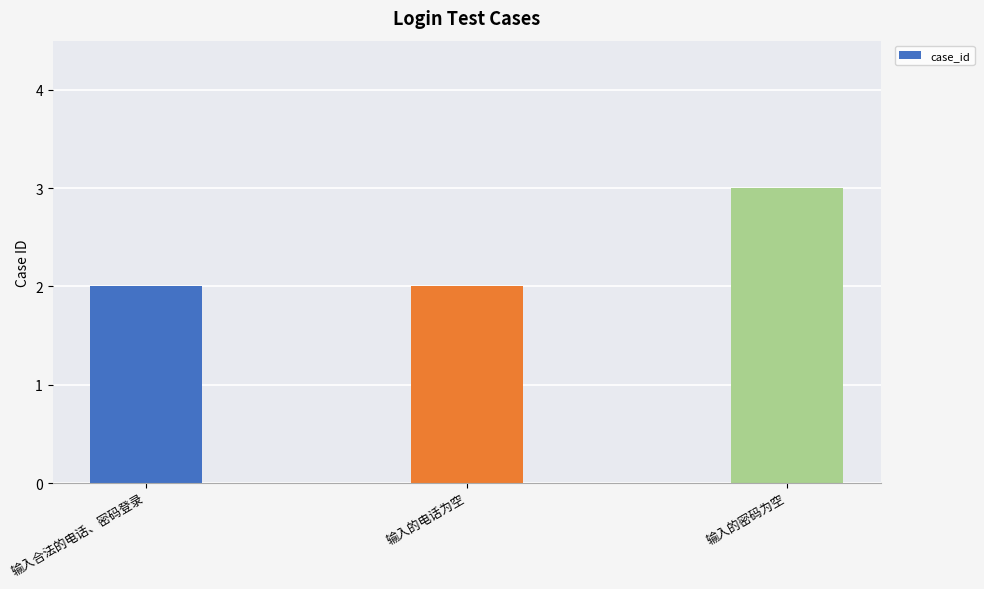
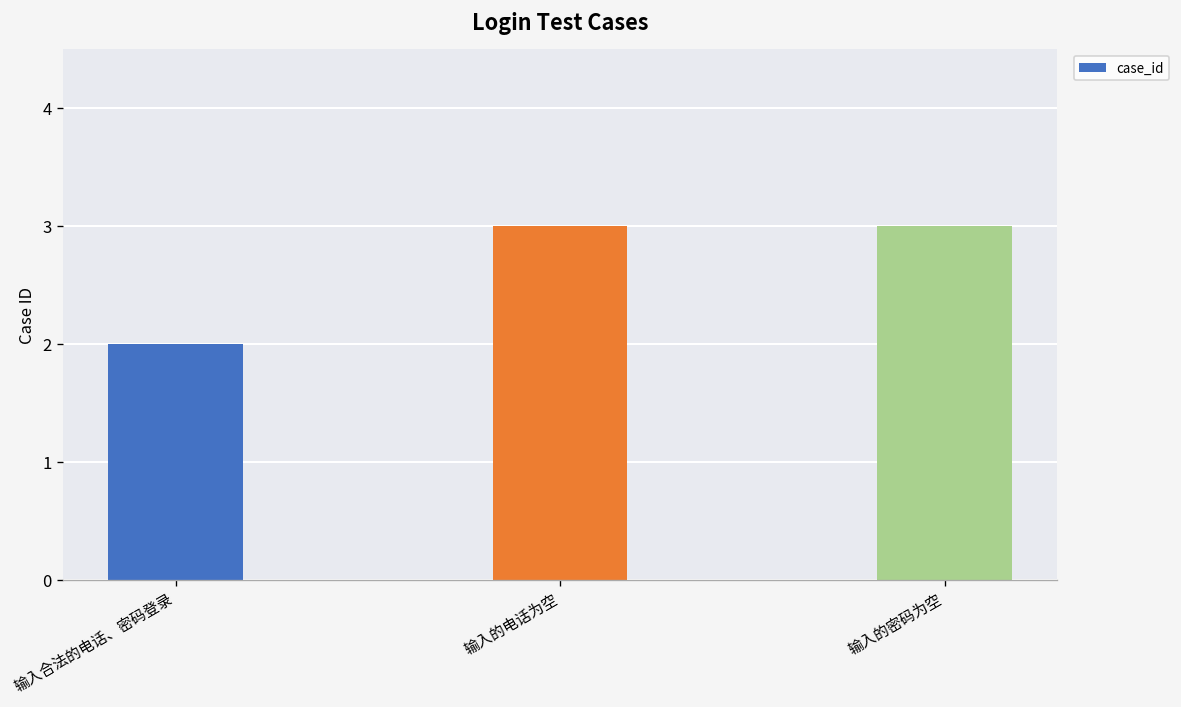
  {
    "输入合法的电话、密码登录": 2,
-   "输入的电话为空": 2,
+   "输入的电话为空": 3,
    "输入的密码为空": 3
  }
